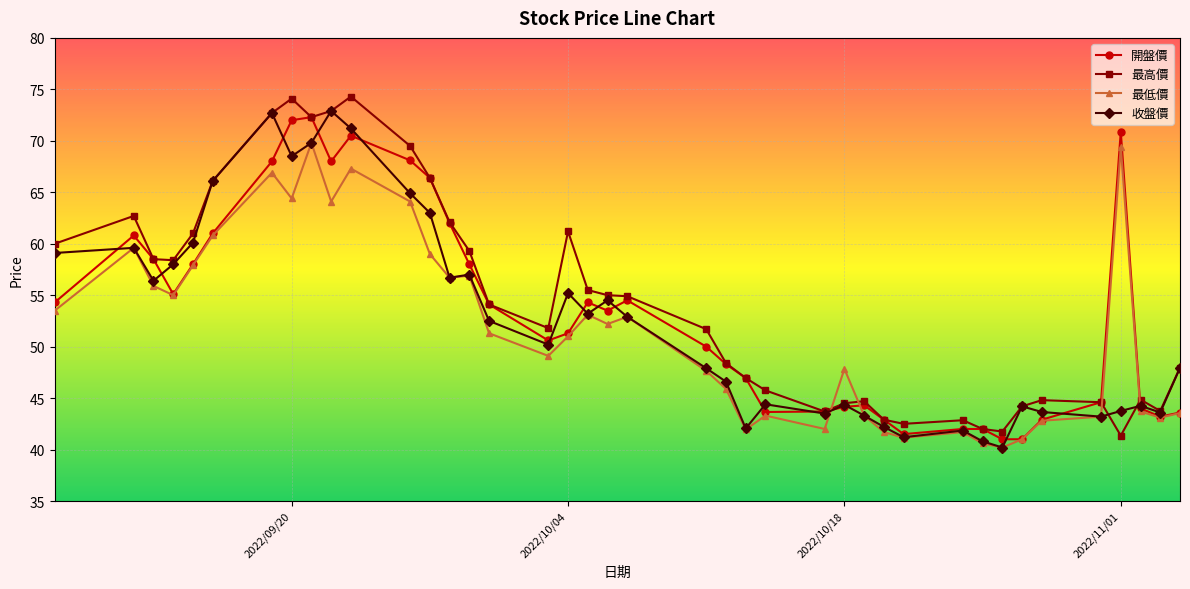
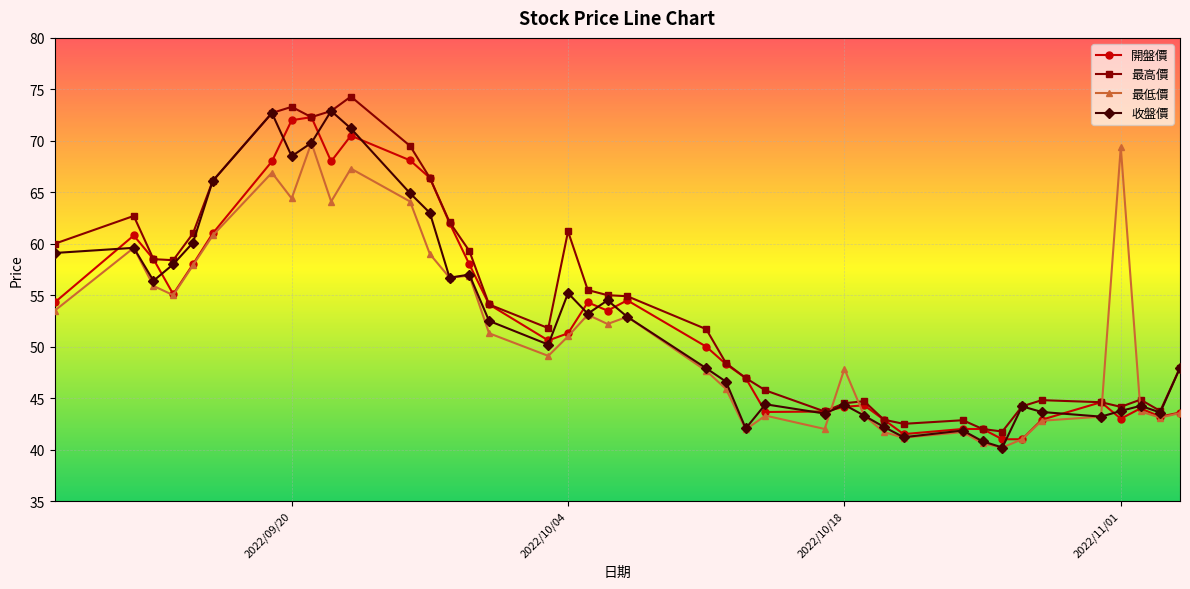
  {
    "開盤價": {
      "2022/09/20": 72.0,
      "2022/10/04": 51.3,
-     "2022/11/01": 70.9
+     "2022/11/01": 43.0
    },
    "最高價": {
-     "2022/09/20": 74.1,
+     "2022/09/20": 73.3,
      "2022/10/04": 61.2,
-     "2022/11/01": 41.4
+     "2022/11/01": 44.2
    },
    "最低價": {
      "2022/09/20": 64.4,
      "2022/10/04": 51.0,
      "2022/10/18": 47.8,
      "2022/11/01": 69.4
    },
    "收盤價": {
      "2022/09/20": 68.5,
      "2022/10/04": 55.2,
      "2022/11/01": 43.8
    }
  }
